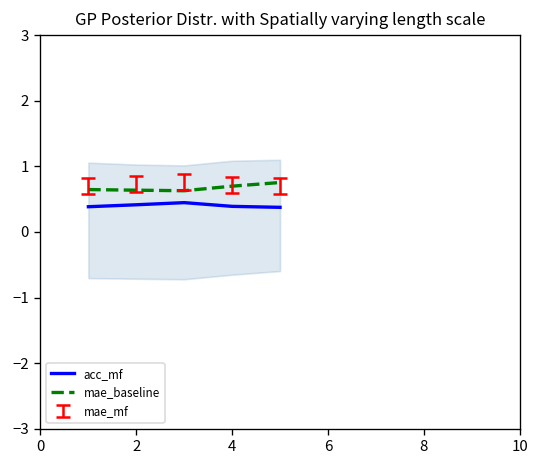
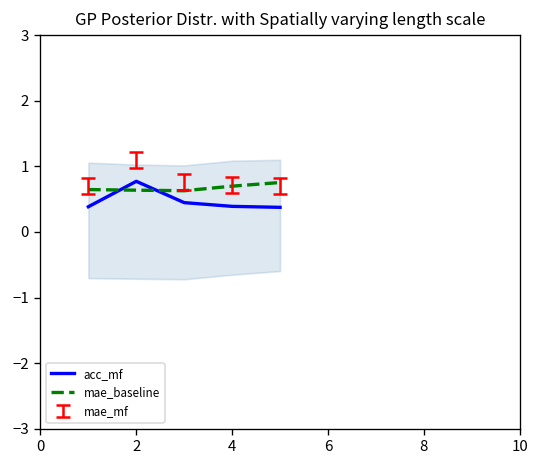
  {
    "acc_mf": {
-     "2": 0.4,
+     "2": 0.8,
      "4": 0.4
    },
    "mae_baseline": {
      "4": 0.7
    }
  }
